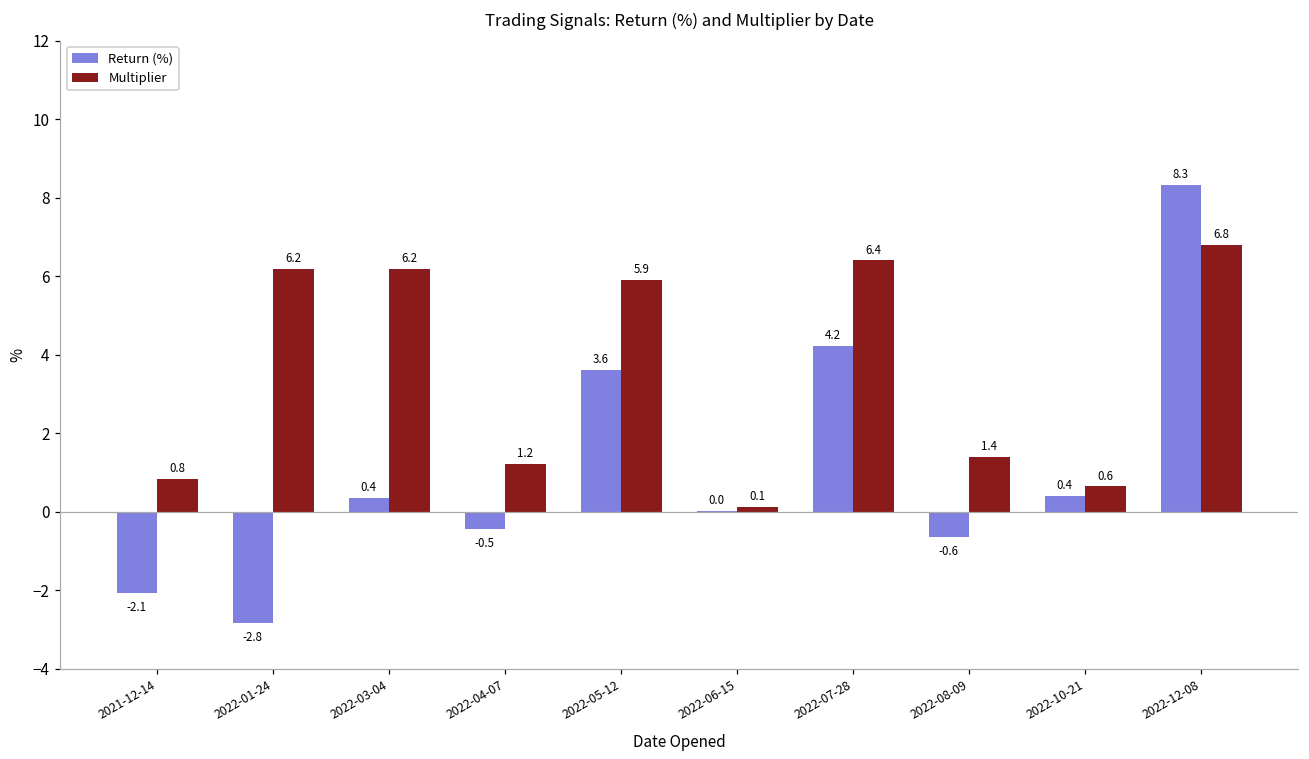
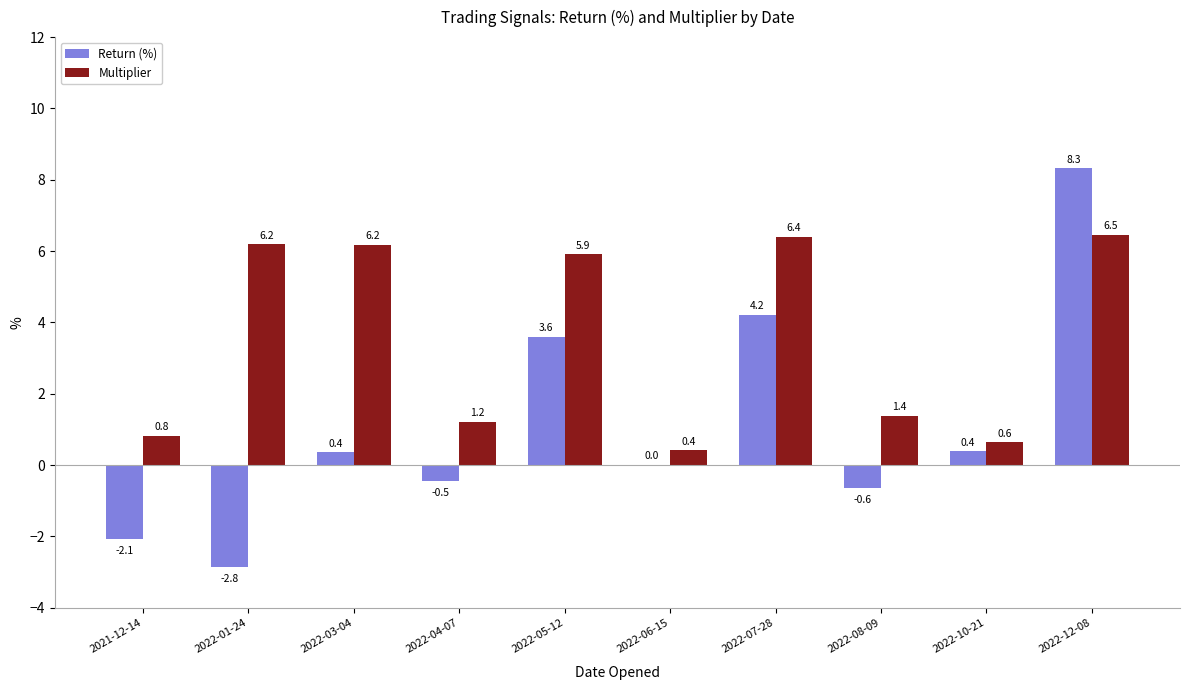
  {
    "Return (%)": {
      "2021-12-14": -2.1,
      "2022-01-24": -2.8,
      "2022-03-04": 0.4,
      "2022-04-07": -0.5,
      "2022-05-12": 3.6,
      "2022-06-15": 0.0,
      "2022-07-28": 4.2,
      "2022-08-09": -0.6,
      "2022-10-21": 0.4,
      "2022-12-08": 8.3
    },
    "Multiplier": {
      "2021-12-14": 0.8,
      "2022-01-24": 6.2,
      "2022-03-04": 6.2,
      "2022-04-07": 1.2,
      "2022-05-12": 5.9,
-     "2022-06-15": 0.1,
+     "2022-06-15": 0.4,
      "2022-07-28": 6.4,
      "2022-08-09": 1.4,
      "2022-10-21": 0.6,
-     "2022-12-08": 6.8
+     "2022-12-08": 6.5
    }
  }
